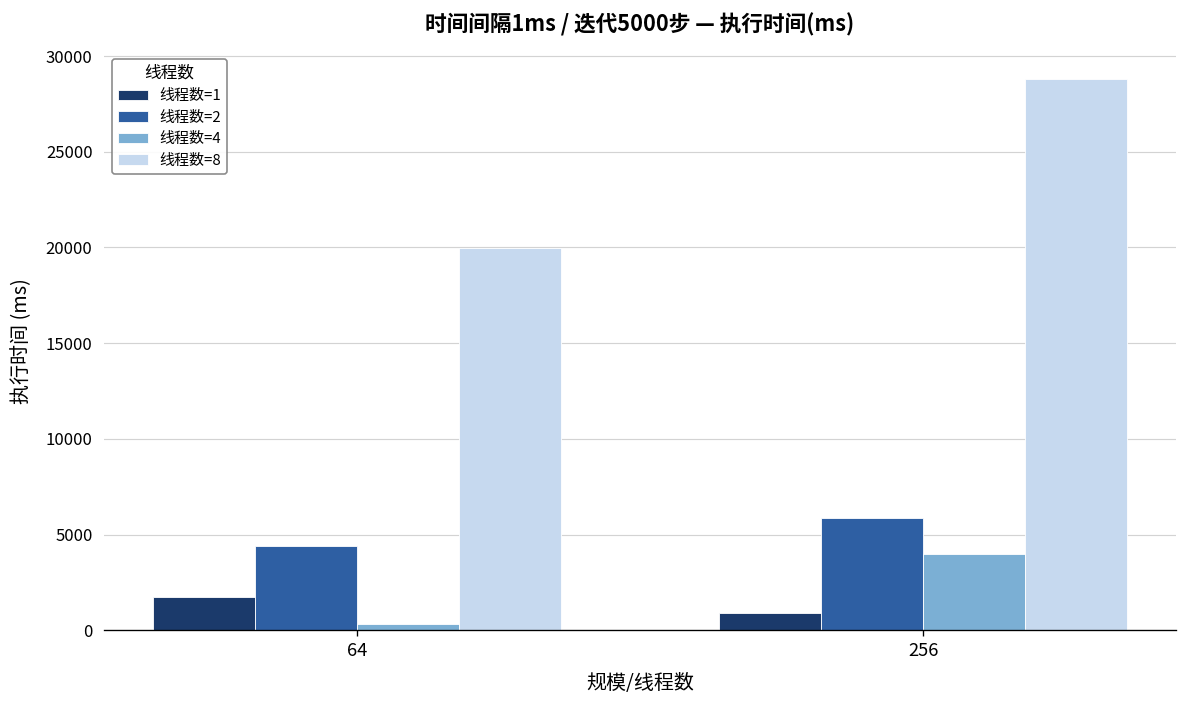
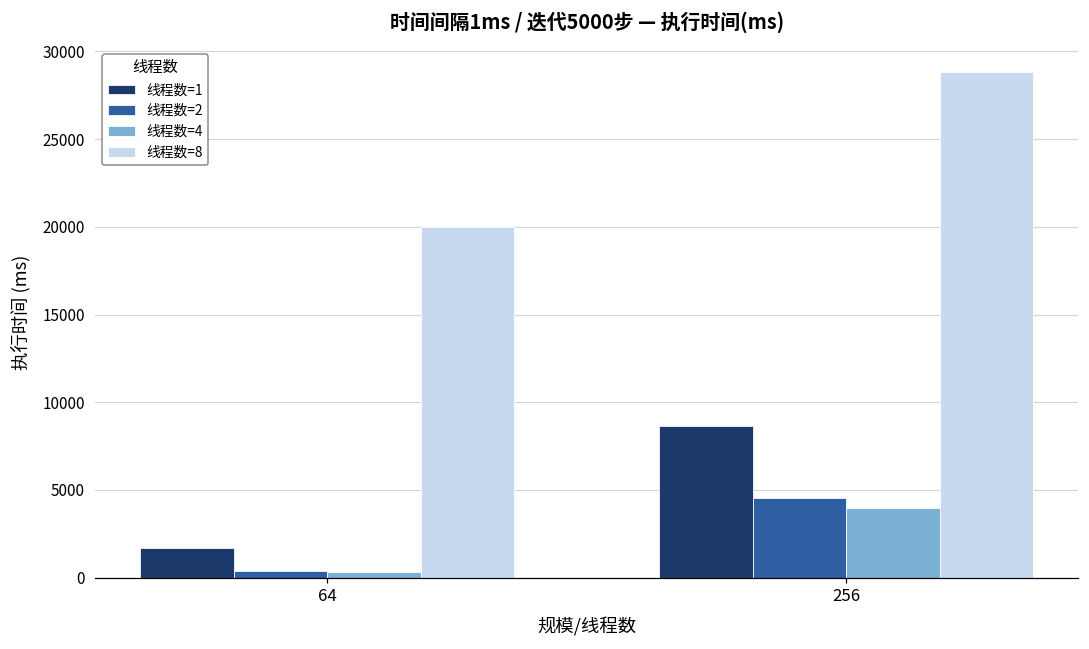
  {
    "线程数=1": {
      "64": 1700,
-     "256": 900
+     "256": 8700
    },
    "线程数=2": {
-     "64": 4400,
-     "256": 5900
+     "64": 400,
+     "256": 4600
    },
    "线程数=4": {
      "64": 300,
      "256": 4000
    },
    "线程数=8": {
      "64": 20000,
      "256": 28800
    }
  }
